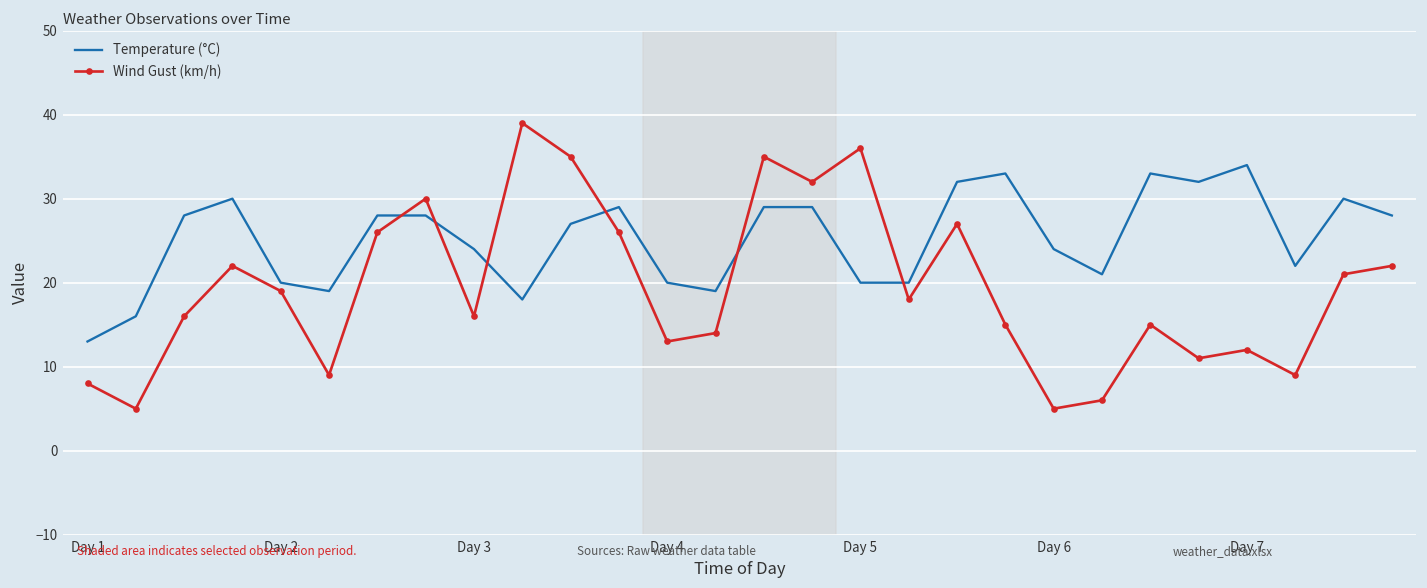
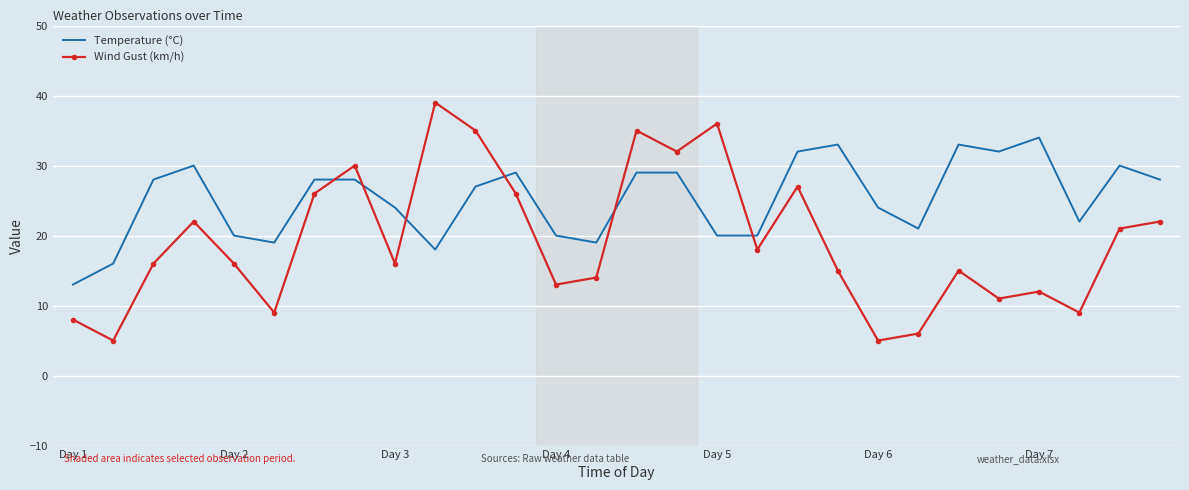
  {
    "Temperature (°C)": {
      "Day 1": 13,
      "Day 2": 20,
      "Day 3": 24,
      "Day 4": 20,
      "Day 5": 20,
      "Day 6": 24,
      "Day 7": 34
    },
    "Wind Gust (km/h)": {
      "Day 1": 8,
-     "Day 2": 19,
+     "Day 2": 16,
      "Day 3": 16,
      "Day 4": 13,
      "Day 5": 36,
      "Day 6": 5,
      "Day 7": 12
    }
  }
